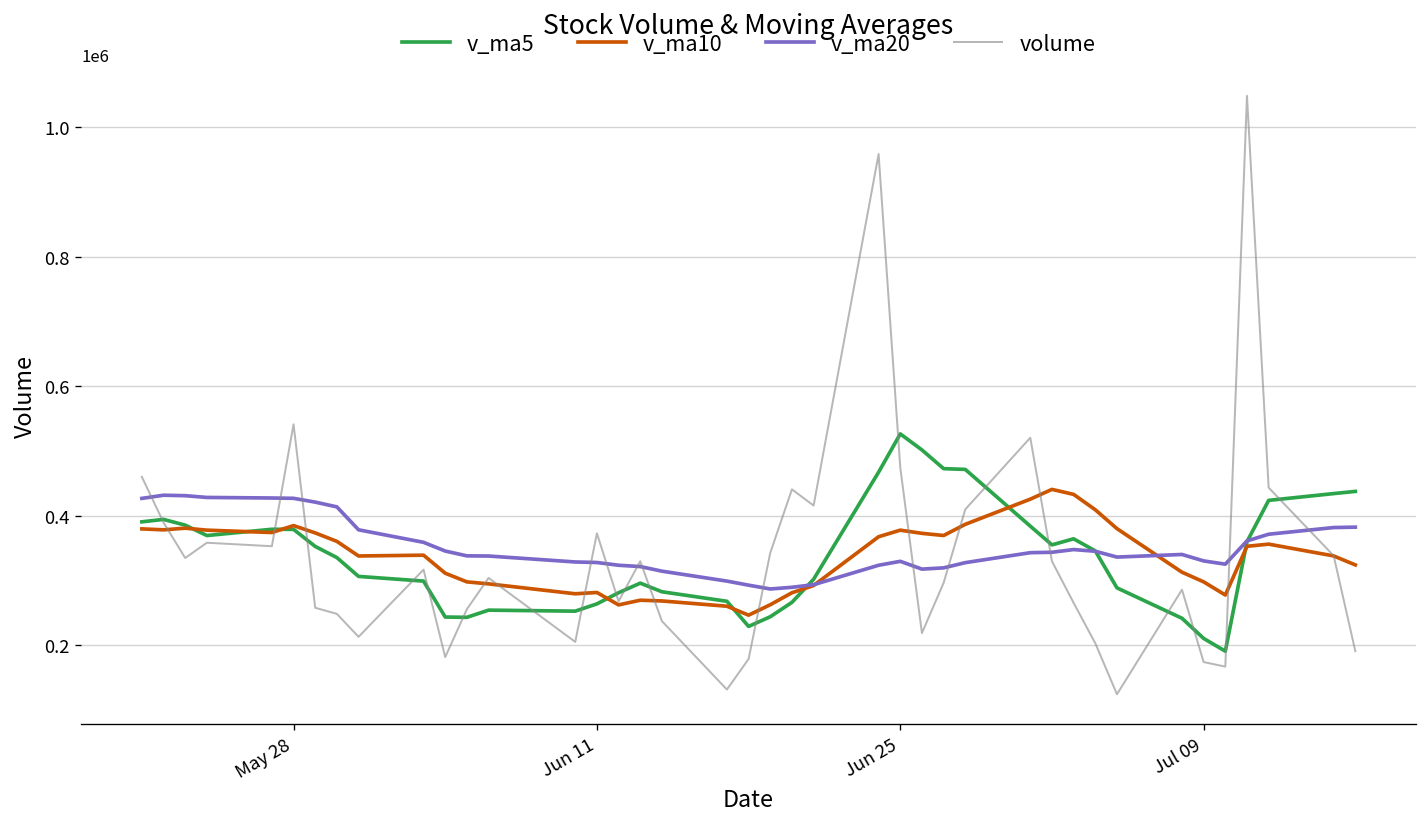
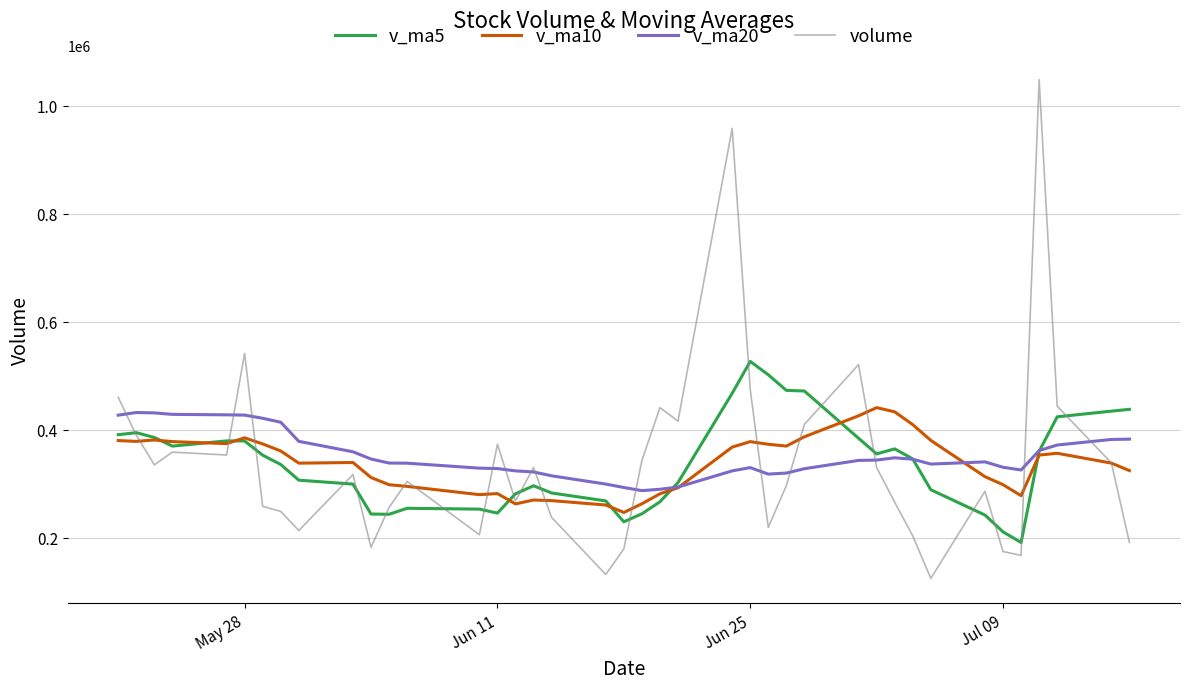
  {
    "v_ma5": {
      "May 28": 380000,
-     "Jun 11": 260000,
+     "Jun 11": 250000,
      "Jun 25": 530000,
      "Jul 09": 210000
    },
    "v_ma10": {
      "May 28": 380000,
      "Jun 11": 280000,
      "Jun 25": 380000,
      "Jul 09": 300000
    },
    "v_ma20": {
      "May 28": 430000,
      "Jun 11": 330000,
      "Jun 25": 330000,
      "Jul 09": 330000
    },
    "volume": {
      "May 28": 540000,
      "Jun 11": 370000,
      "Jun 25": 470000,
      "Jul 09": 170000
    }
  }
